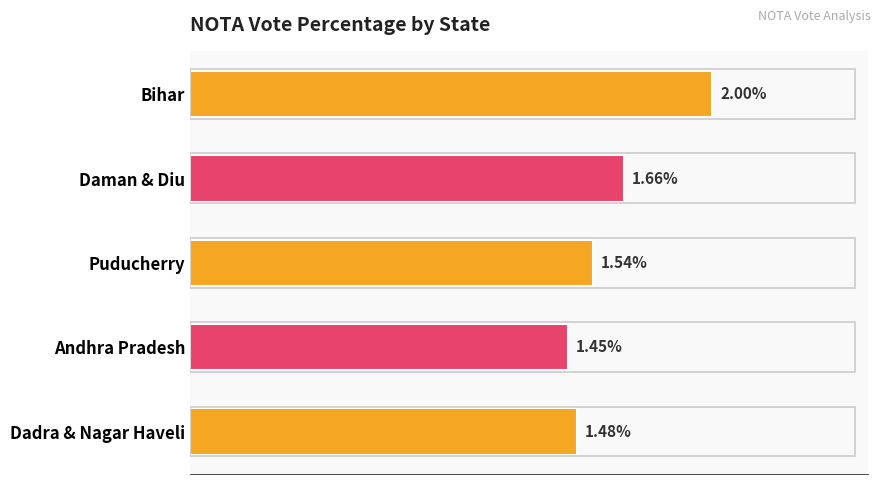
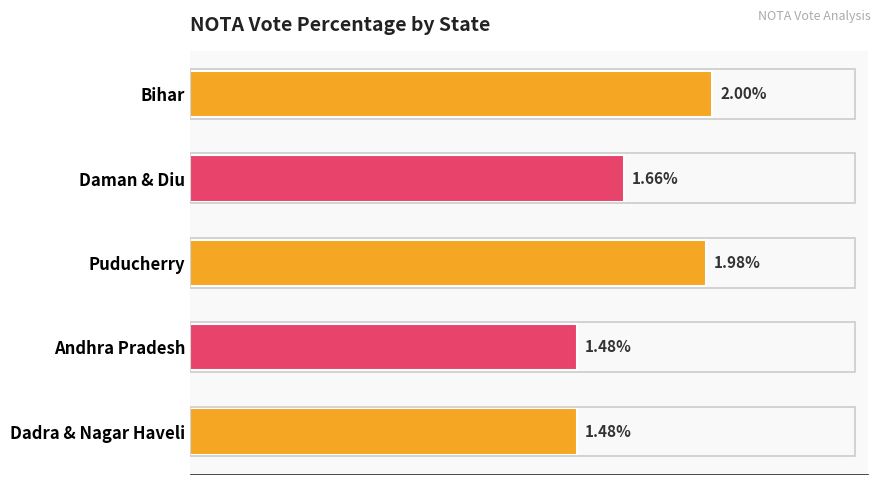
  {
    "Bihar": "2.00%",
    "Daman & Diu": "1.66%",
-   "Puducherry": "1.54%",
-   "Andhra Pradesh": "1.45%",
+   "Puducherry": "1.98%",
+   "Andhra Pradesh": "1.48%",
    "Dadra & Nagar Haveli": "1.48%"
  }
